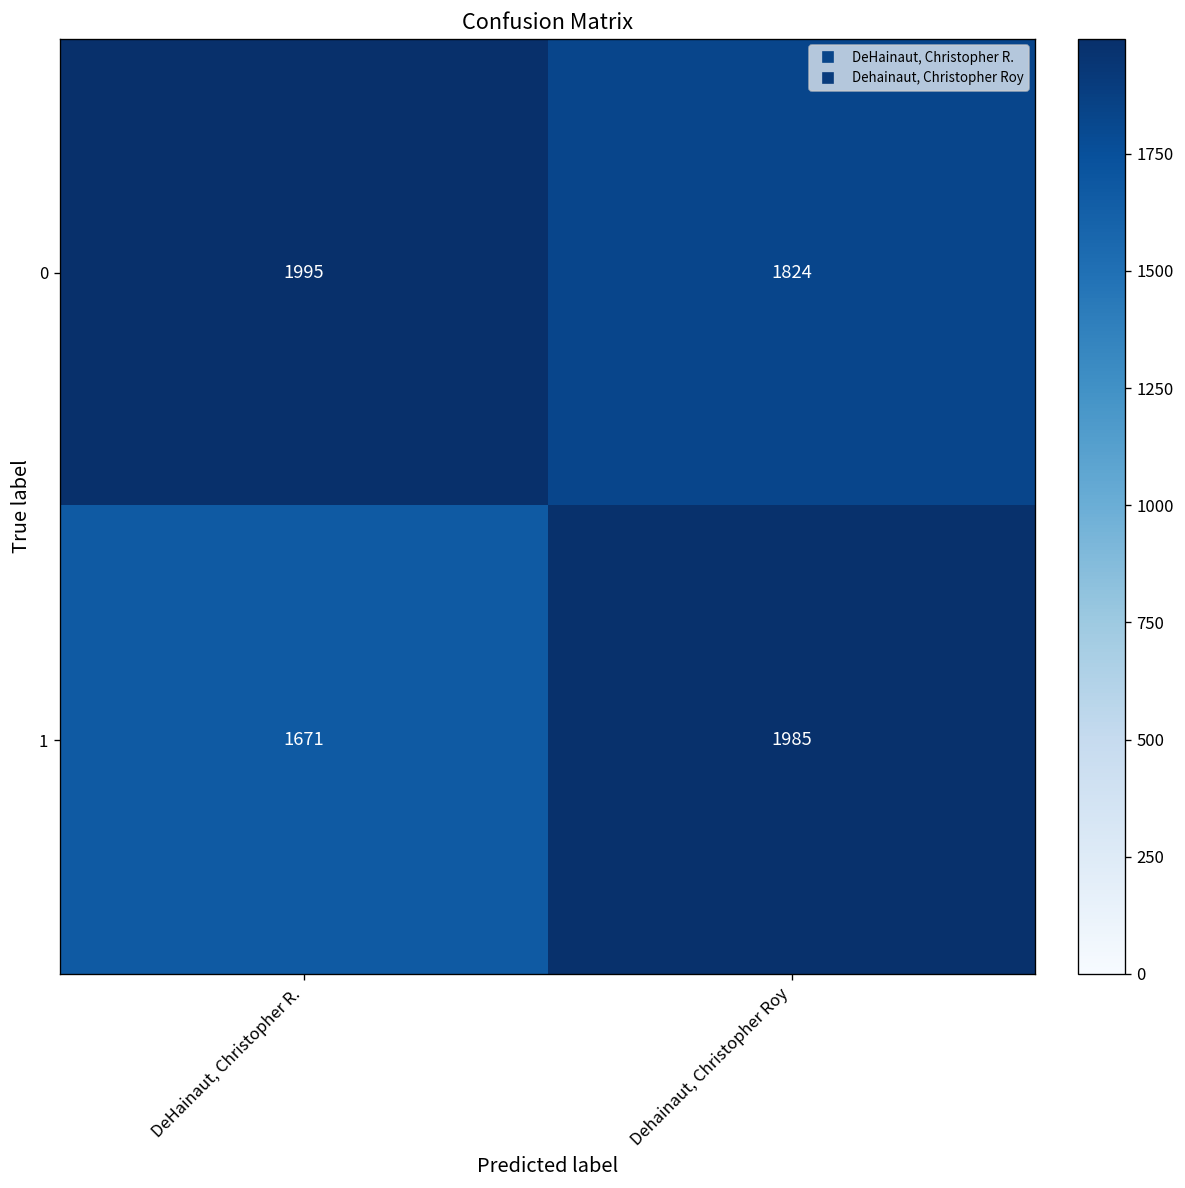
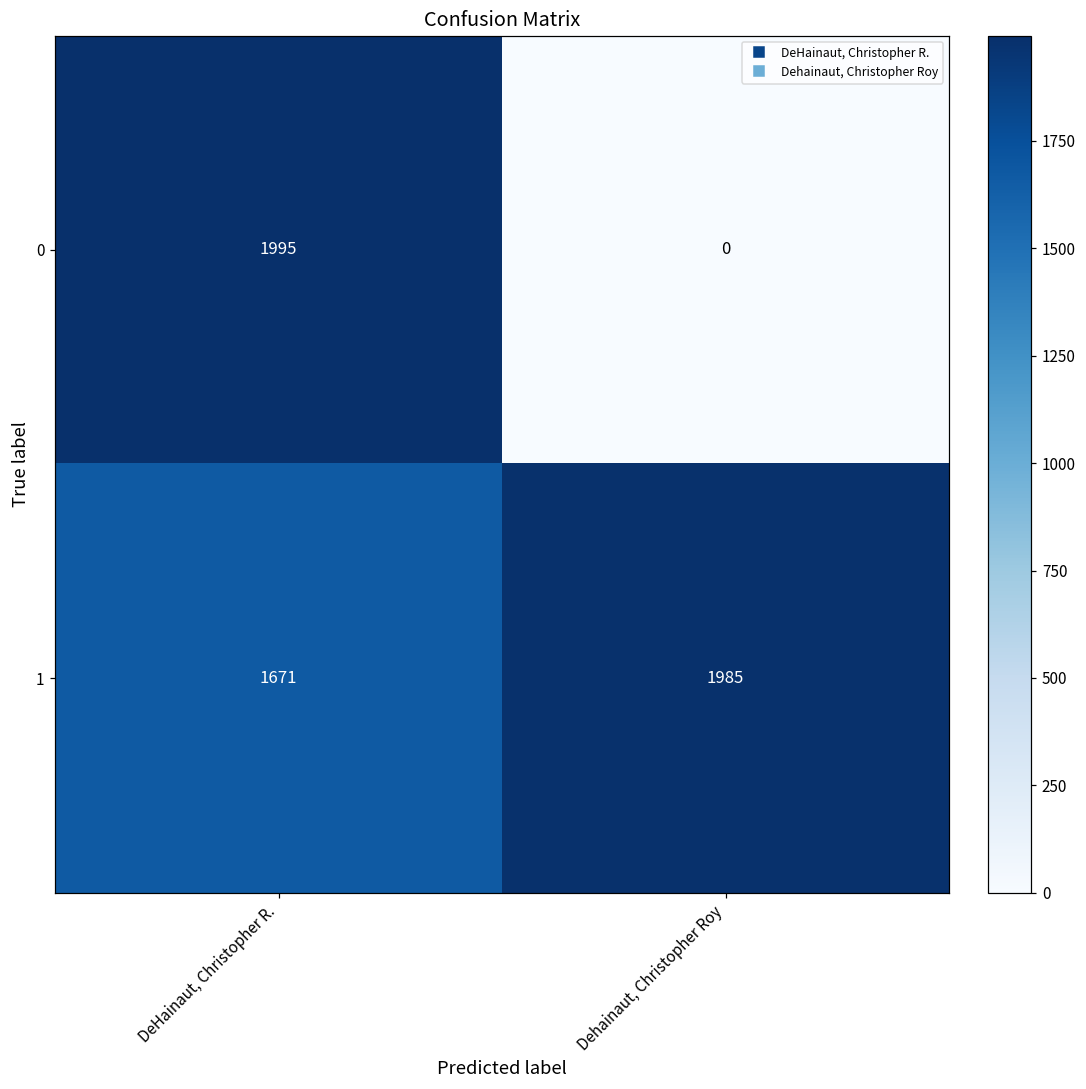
  {
    "0": {
      "DeHainaut, Christopher R.": 1995,
-     "Dehainaut, Christopher Roy": 1824
+     "Dehainaut, Christopher Roy": 0
    },
    "1": {
      "DeHainaut, Christopher R.": 1671,
      "Dehainaut, Christopher Roy": 1985
    }
  }
